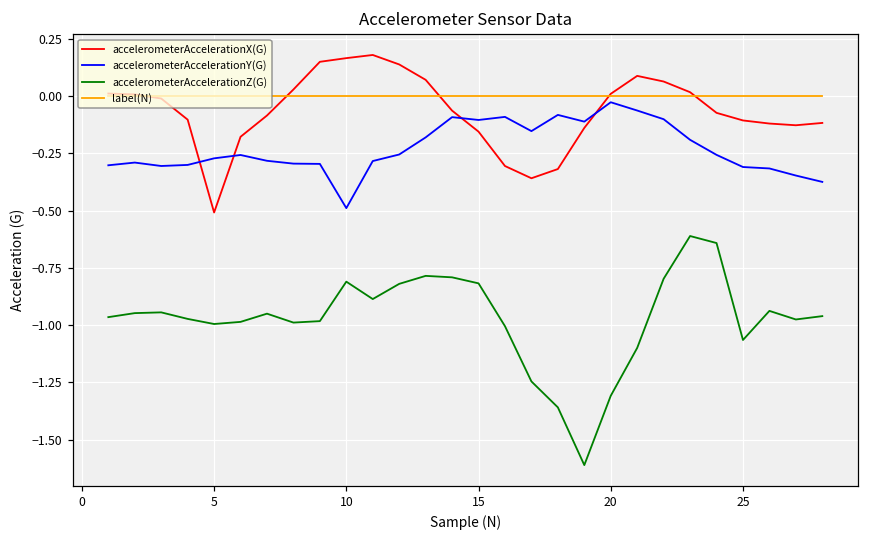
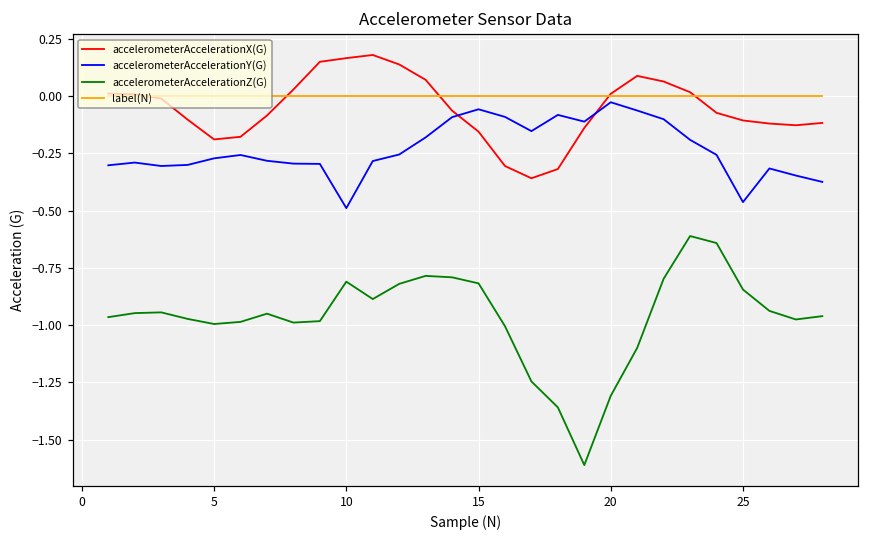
  {
    "accelerometerAccelerationX(G)": {
-     "5": -0.51,
+     "5": -0.19,
      "10": 0.17,
      "15": -0.15,
      "25": -0.11
    },
    "accelerometerAccelerationY(G)": {
      "5": -0.27,
      "10": -0.49,
-     "15": -0.10,
+     "15": -0.06,
      "20": -0.03,
-     "25": -0.31
+     "25": -0.46
    },
    "accelerometerAccelerationZ(G)": {
      "5": -1.00,
      "10": -0.81,
      "15": -0.82,
      "20": -1.31,
-     "25": -1.06
+     "25": -0.84
    },
    "label(N)": {
      "10": 0.00,
      "15": 0.00,
      "25": 0.00
    }
  }
